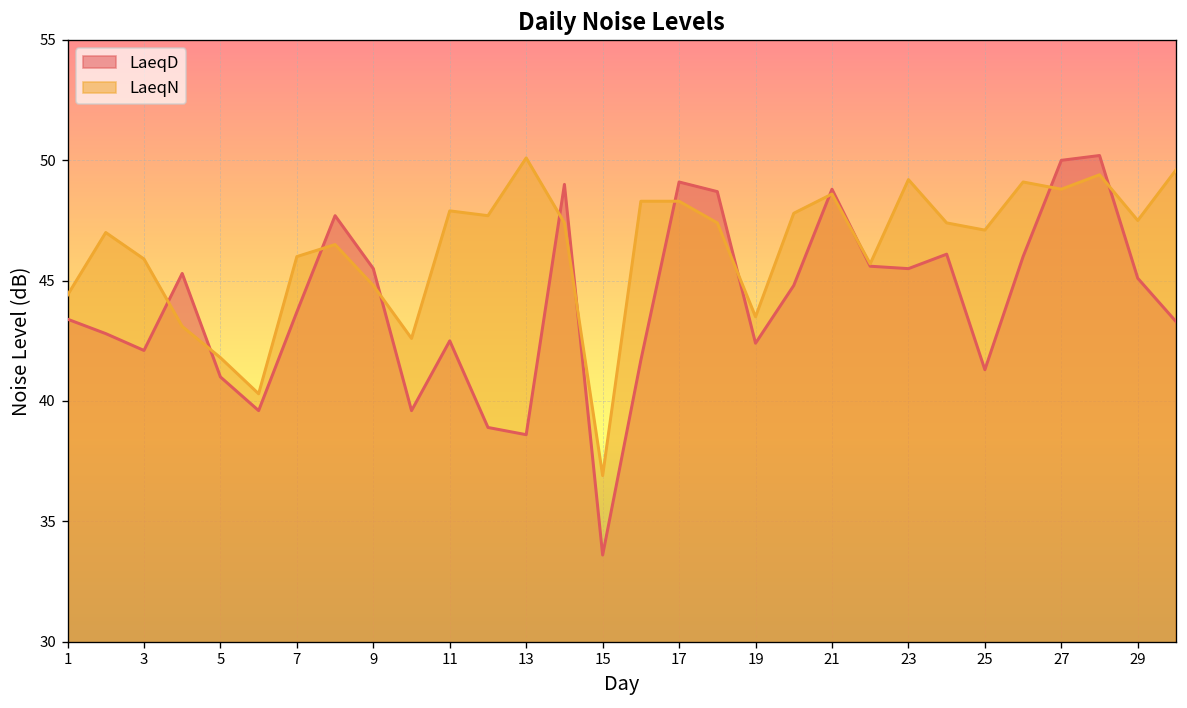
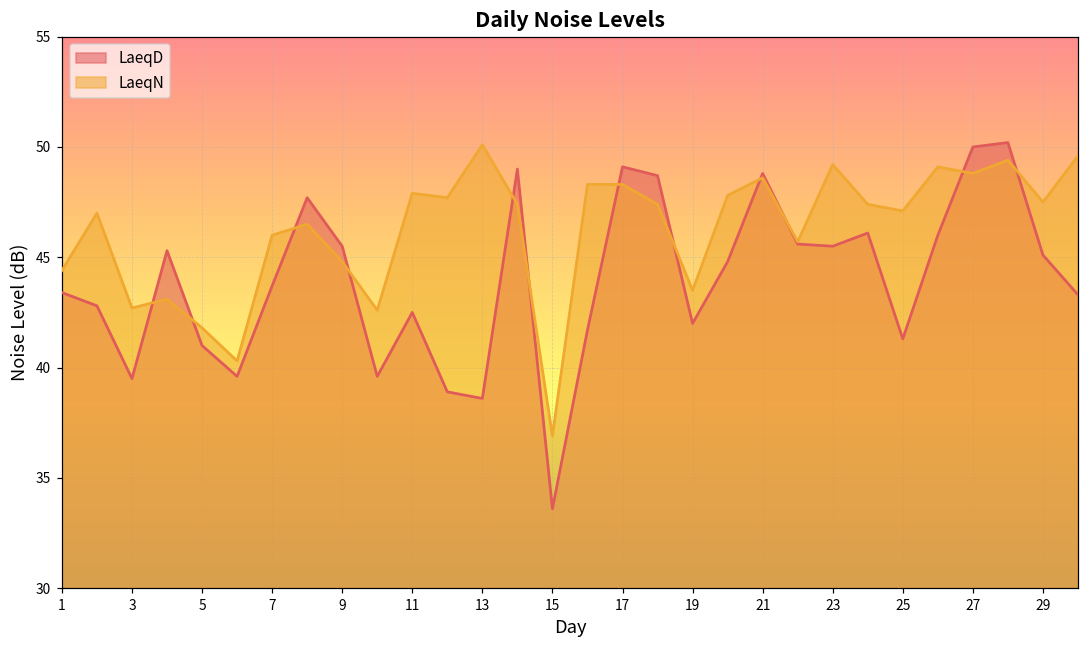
  {
    "LaeqD": {
      "1": 43.4,
-     "3": 42.1,
+     "3": 39.5,
      "5": 41.0,
      "7": 43.7,
      "9": 45.5,
      "11": 42.5,
      "13": 38.6,
      "15": 33.6,
      "17": 49.1,
-     "19": 42.4,
+     "19": 42.0,
      "21": 48.8,
      "23": 45.5,
      "25": 41.3,
      "27": 50.0,
      "29": 45.1
    },
    "LaeqN": {
      "1": 44.4,
-     "3": 45.9,
+     "3": 42.7,
      "5": 41.8,
      "7": 46.0,
      "9": 44.8,
      "11": 47.9,
      "13": 50.1,
      "15": 36.9,
      "17": 48.3,
      "19": 43.5,
      "21": 48.6,
      "23": 49.2,
      "25": 47.1,
      "27": 48.8,
      "29": 47.5
    }
  }
